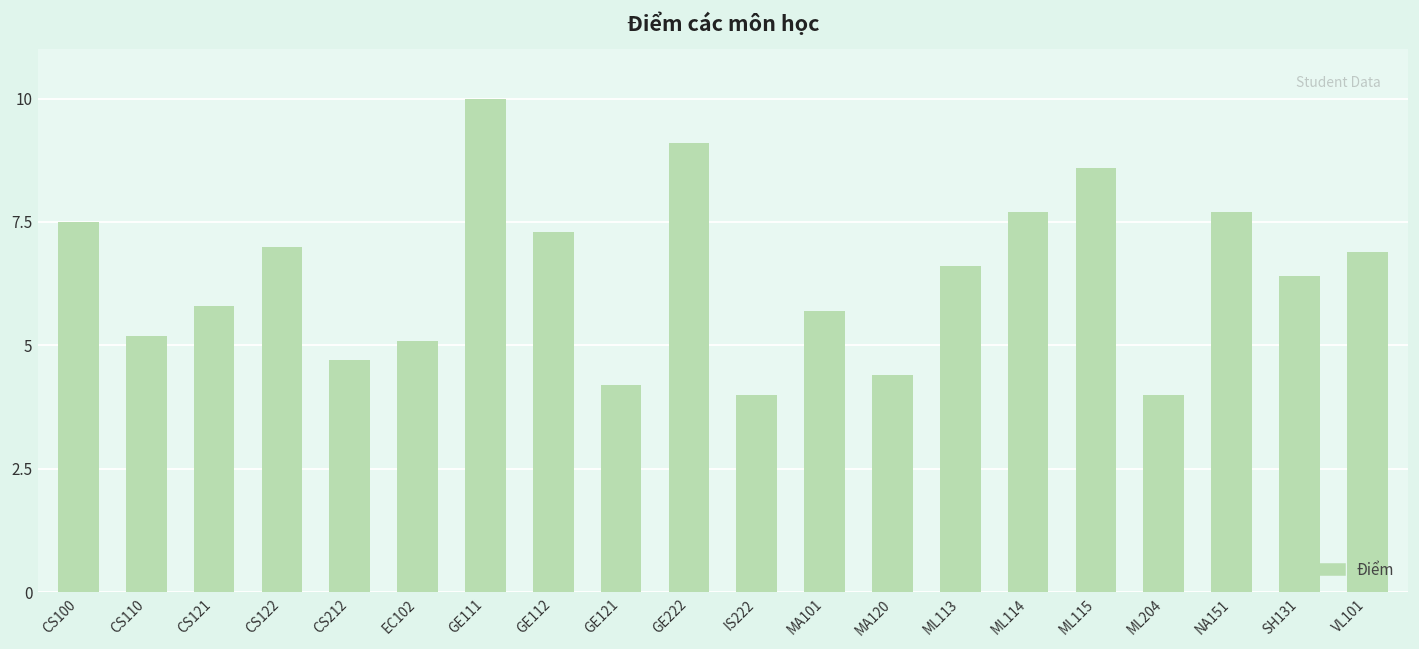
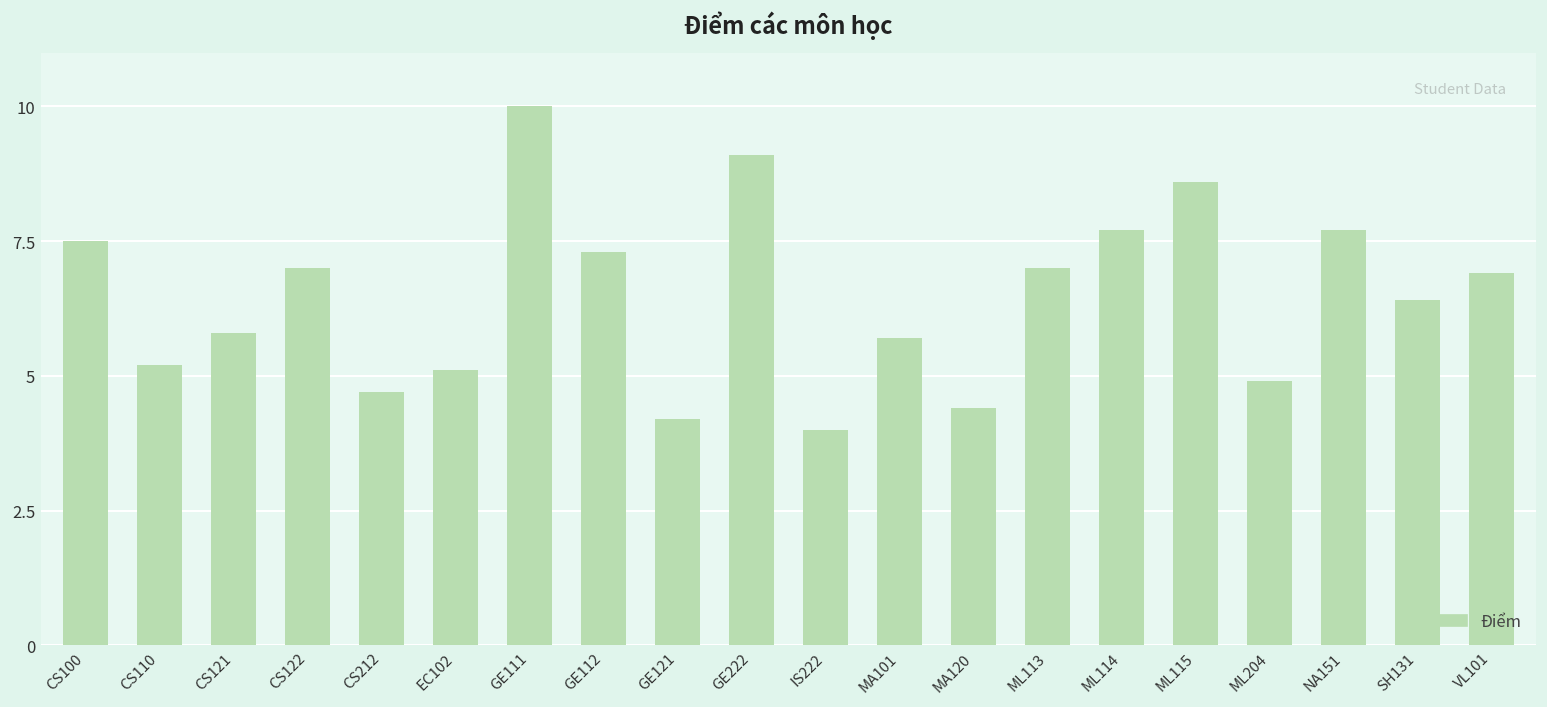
  {
    "CS100": 7.5,
    "CS110": 5.2,
    "CS121": 5.8,
    "CS122": 7.0,
    "CS212": 4.7,
    "EC102": 5.1,
    "GE111": 10.0,
    "GE112": 7.3,
    "GE121": 4.2,
    "GE222": 9.1,
    "IS222": 4.0,
    "MA101": 5.7,
    "MA120": 4.4,
-   "ML113": 6.6,
+   "ML113": 7.0,
    "ML114": 7.7,
    "ML115": 8.6,
-   "ML204": 4.0,
+   "ML204": 4.9,
    "NA151": 7.7,
    "SH131": 6.4,
    "VL101": 6.9
  }
